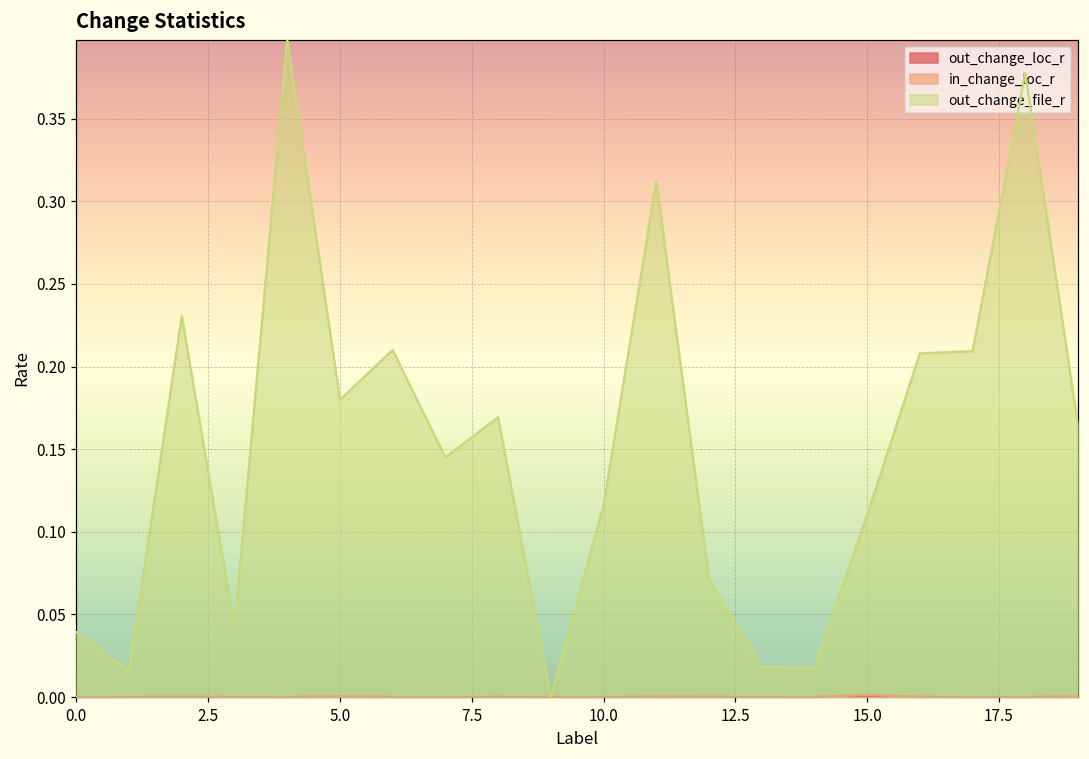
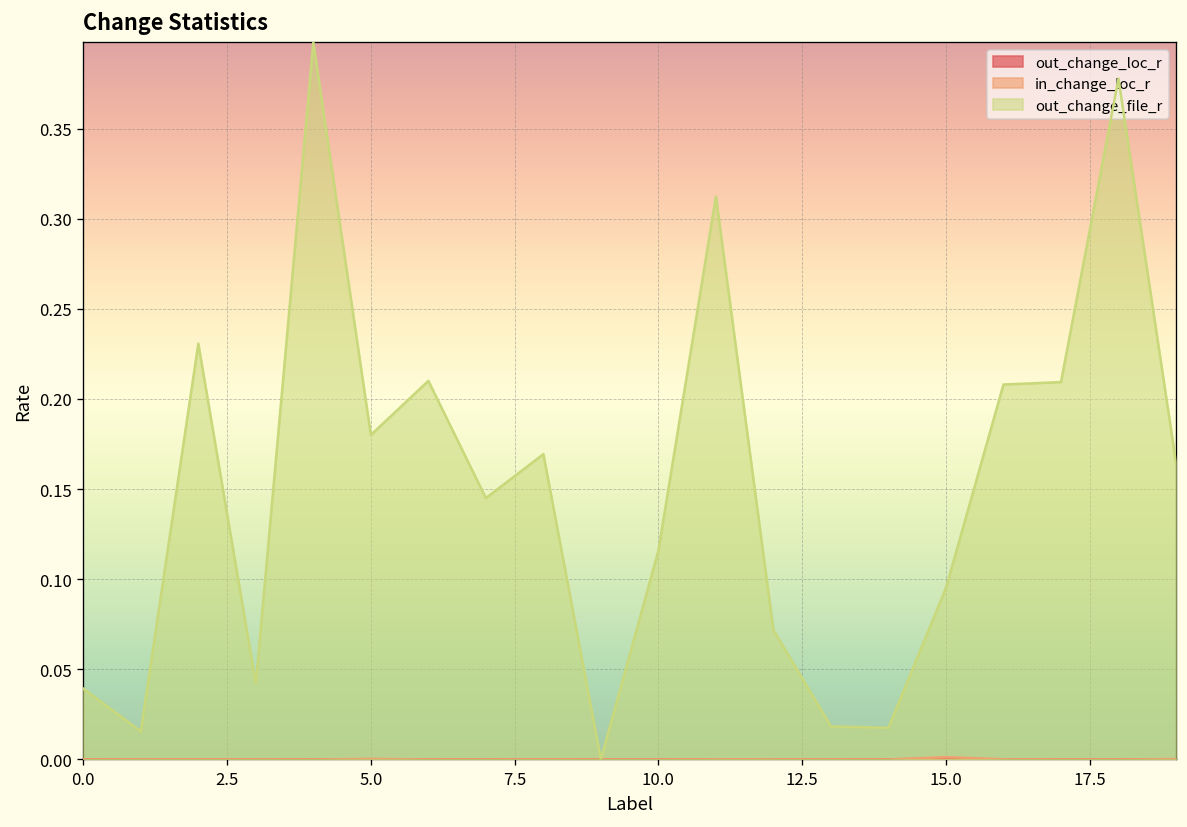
  {
    "out_change_file_r": {
      "0.0": 0.039,
      "5.0": 0.180,
      "10.0": 0.116,
-     "15.0": 0.110
+     "15.0": 0.095
    }
  }
